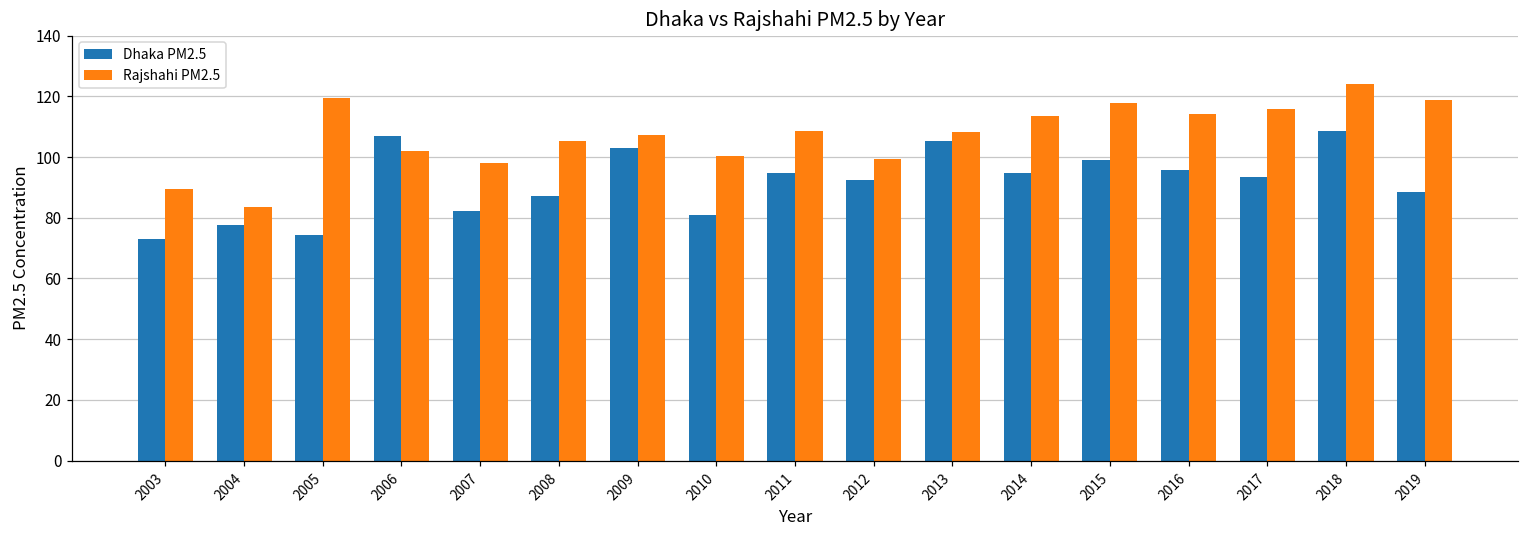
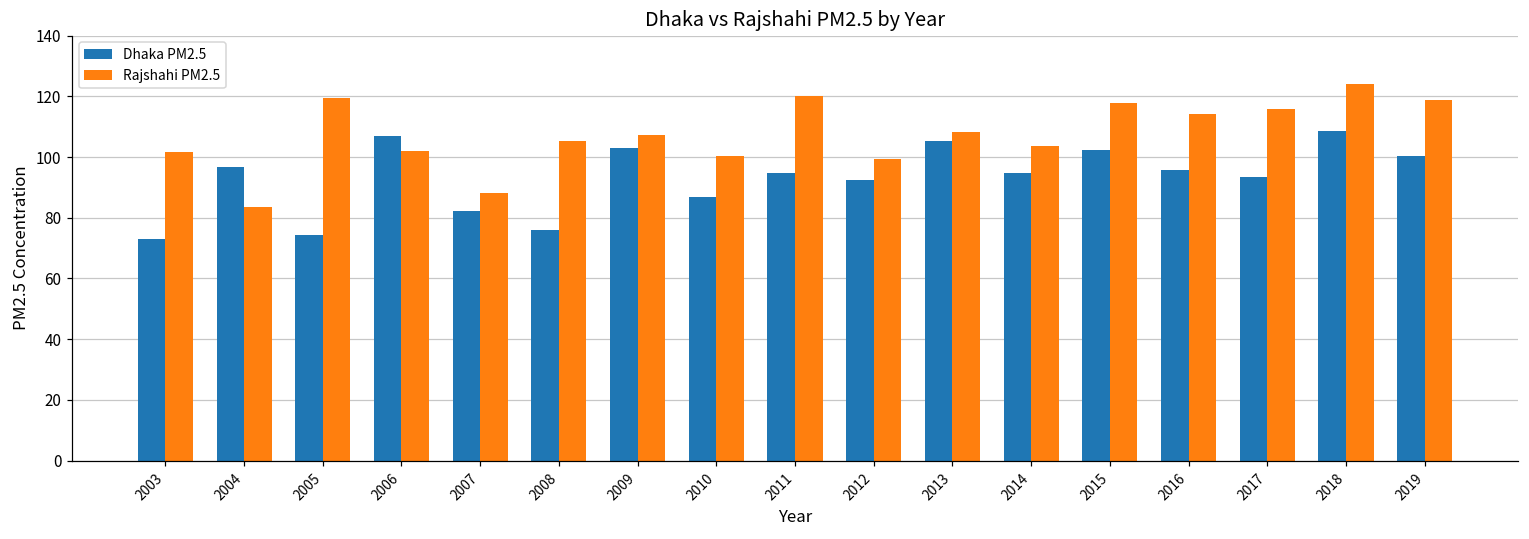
  {
    "Dhaka PM2.5": {
      "2003": 73,
-     "2004": 78,
+     "2004": 97,
      "2005": 74,
      "2006": 107,
      "2007": 82,
-     "2008": 87,
+     "2008": 76,
      "2009": 103,
-     "2010": 81,
+     "2010": 87,
      "2011": 95,
      "2012": 93,
      "2013": 105,
      "2014": 95,
-     "2015": 99,
+     "2015": 102,
      "2016": 96,
      "2017": 93,
      "2018": 108,
-     "2019": 88
+     "2019": 100
    },
    "Rajshahi PM2.5": {
-     "2003": 89,
+     "2003": 102,
      "2004": 84,
      "2005": 119,
      "2006": 102,
-     "2007": 98,
+     "2007": 88,
      "2008": 105,
      "2009": 107,
      "2010": 100,
-     "2011": 109,
+     "2011": 120,
      "2012": 99,
      "2013": 108,
-     "2014": 113,
+     "2014": 104,
      "2015": 118,
      "2016": 114,
      "2017": 116,
      "2018": 124,
      "2019": 119
    }
  }
